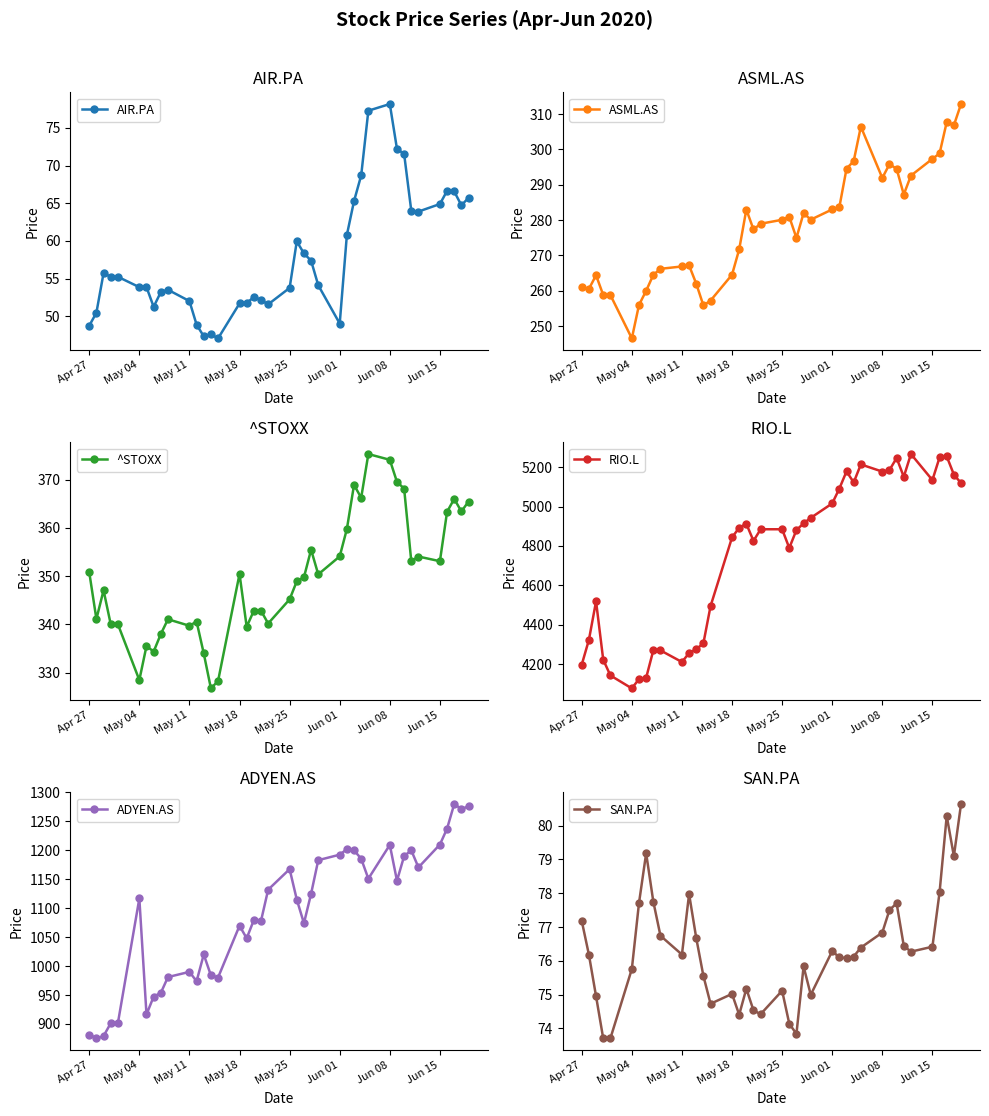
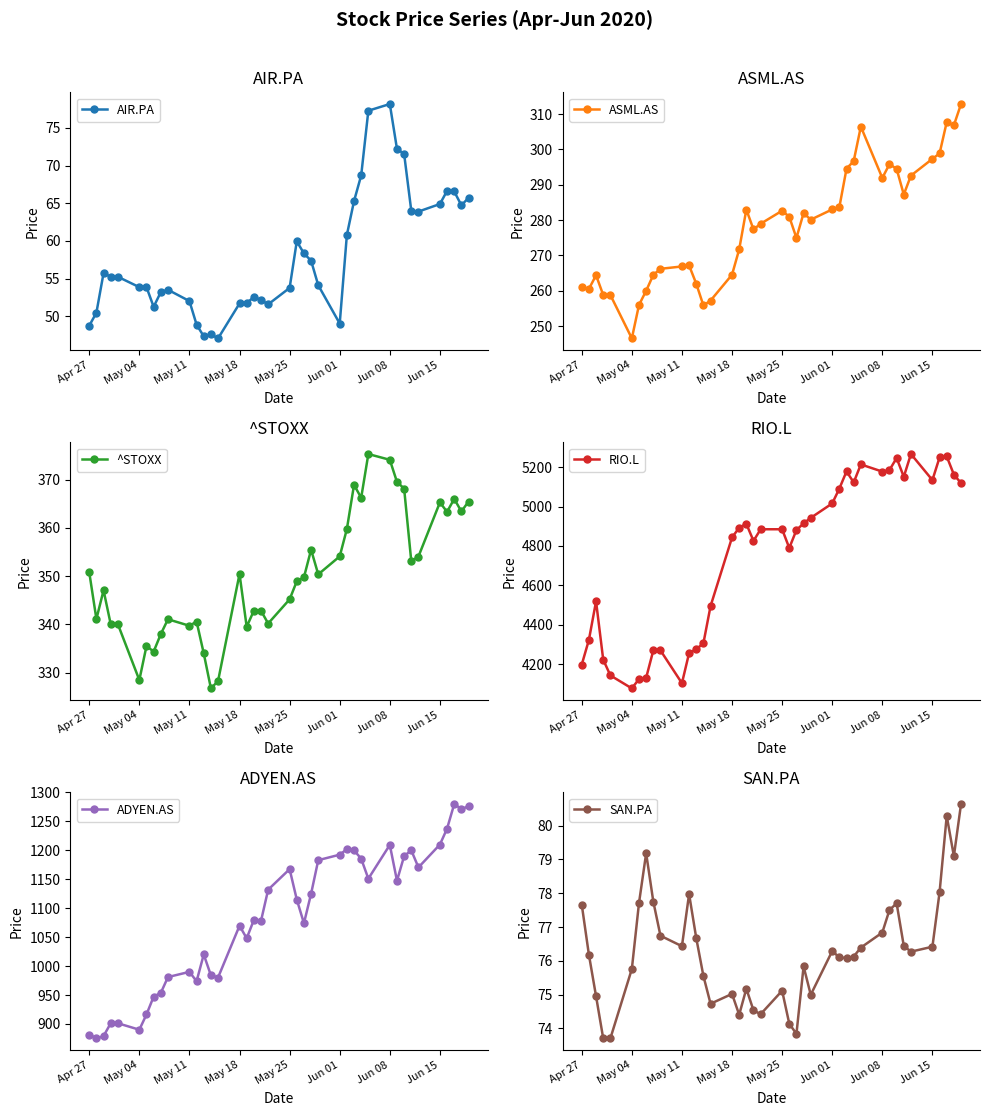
  {
    "AIR.PA": {
      "Apr 27": 49,
      "May 04": 54,
      "May 11": 52,
      "May 18": 52,
      "May 25": 54,
      "Jun 01": 49,
      "Jun 08": 78,
      "Jun 15": 65
    },
    "ASML.AS": {
      "Apr 27": 261,
      "May 04": 247,
      "May 11": 267,
      "May 18": 265,
-     "May 25": 280,
+     "May 25": 283,
      "Jun 01": 283,
      "Jun 08": 292,
      "Jun 15": 297
    },
    "^STOXX": {
      "Apr 27": 351,
      "May 04": 328,
      "May 11": 340,
      "May 18": 350,
      "May 25": 345,
      "Jun 01": 354,
      "Jun 08": 374,
-     "Jun 15": 353
+     "Jun 15": 365
    },
    "RIO.L": {
      "Apr 27": 4200,
      "May 04": 4080,
-     "May 11": 4210,
+     "May 11": 4100,
      "May 18": 4840,
      "May 25": 4880,
      "Jun 01": 5020,
      "Jun 08": 5180,
      "Jun 15": 5130
    },
    "ADYEN.AS": {
      "Apr 27": 880,
-     "May 04": 1120,
+     "May 04": 890,
      "May 11": 990,
      "May 18": 1070,
      "May 25": 1170,
      "Jun 01": 1190,
      "Jun 08": 1210,
      "Jun 15": 1210
    },
    "SAN.PA": {
-     "Apr 27": 77.2,
+     "Apr 27": 77.7,
      "May 04": 75.8,
-     "May 11": 76.2,
+     "May 11": 76.4,
      "May 18": 75.0,
      "May 25": 75.1,
      "Jun 01": 76.3,
      "Jun 08": 76.8,
      "Jun 15": 76.4
    }
  }
